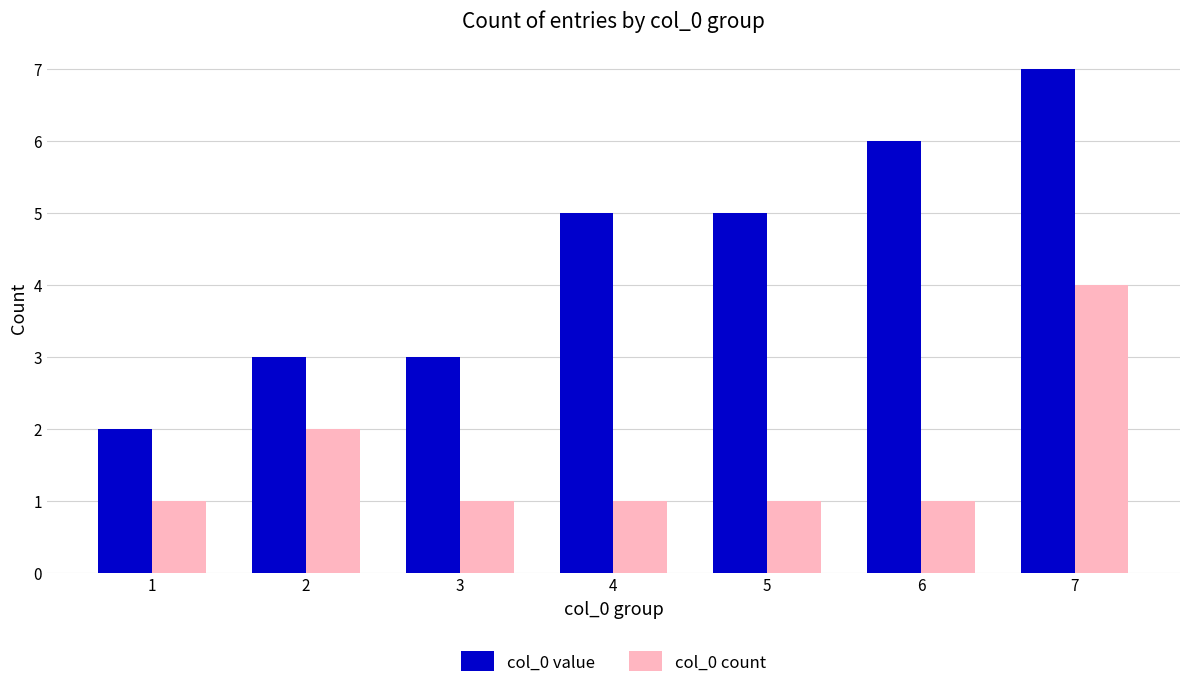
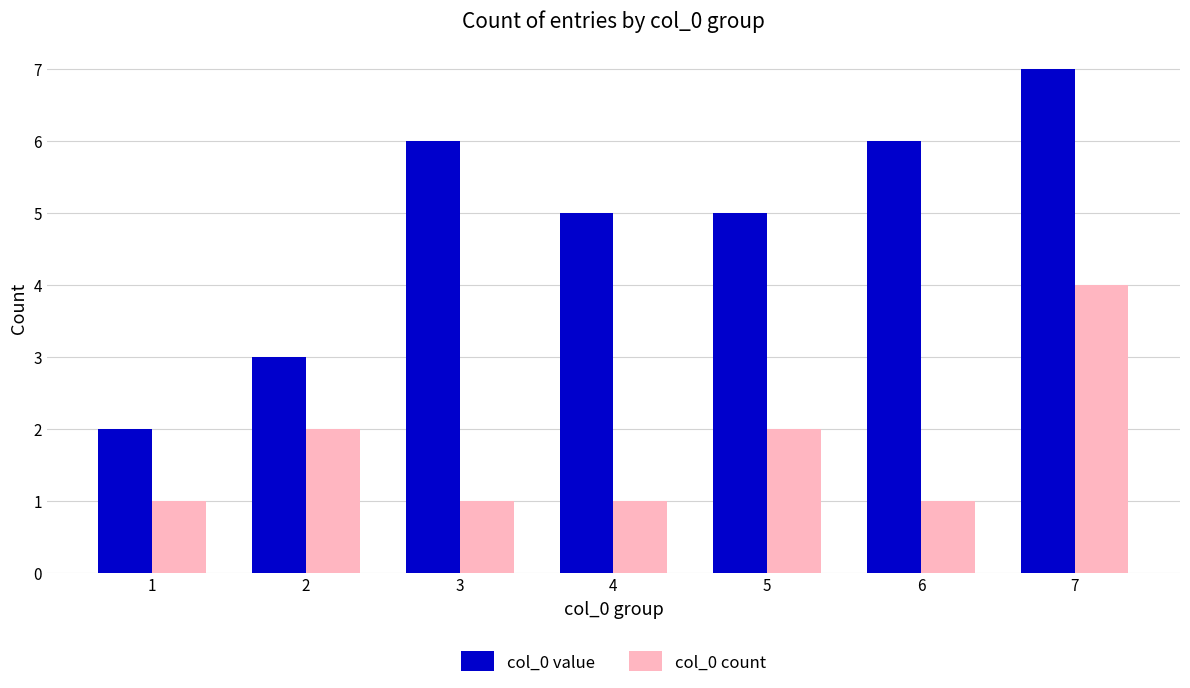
  {
    "col_0 value": {
      "1": 2,
      "2": 3,
-     "3": 3,
+     "3": 6,
      "4": 5,
      "5": 5,
      "6": 6,
      "7": 7
    },
    "col_0 count": {
      "1": 1,
      "2": 2,
      "3": 1,
      "4": 1,
-     "5": 1,
+     "5": 2,
      "6": 1,
      "7": 4
    }
  }
